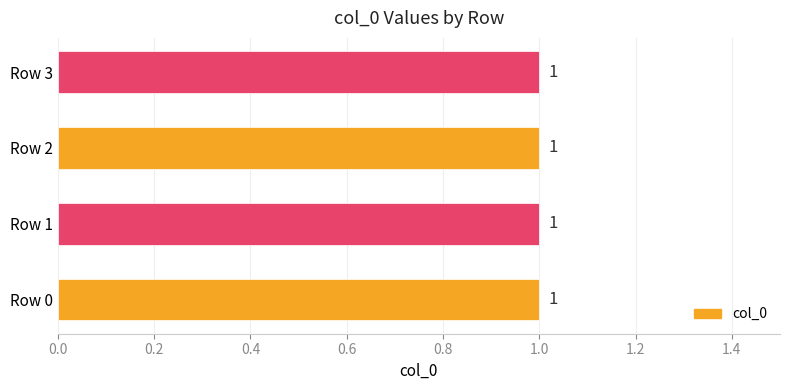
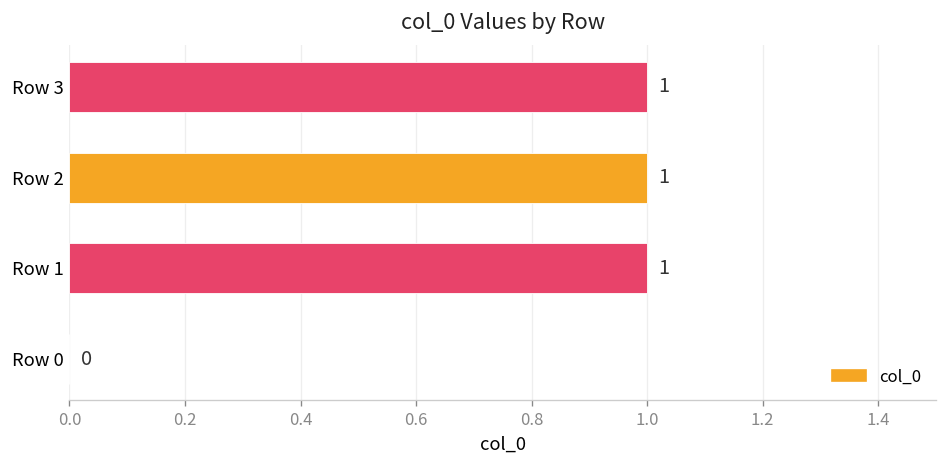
  {
    "Row 3": 1,
    "Row 2": 1,
    "Row 1": 1,
-   "Row 0": 1
+   "Row 0": 0
  }
